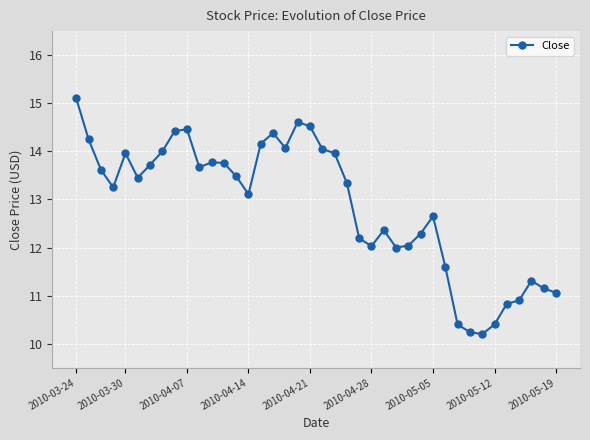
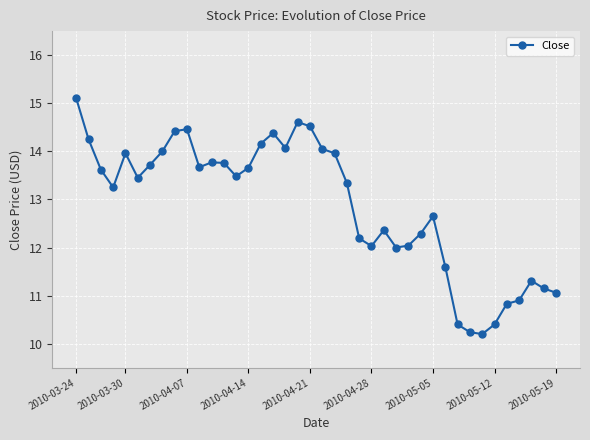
  {
    "2010-03-24": 15.1,
    "2010-03-30": 14.0,
    "2010-04-07": 14.5,
-   "2010-04-14": 13.1,
+   "2010-04-14": 13.7,
    "2010-04-21": 14.5,
    "2010-04-28": 12.0,
    "2010-05-05": 12.7,
    "2010-05-12": 10.4,
    "2010-05-19": 11.1
  }
